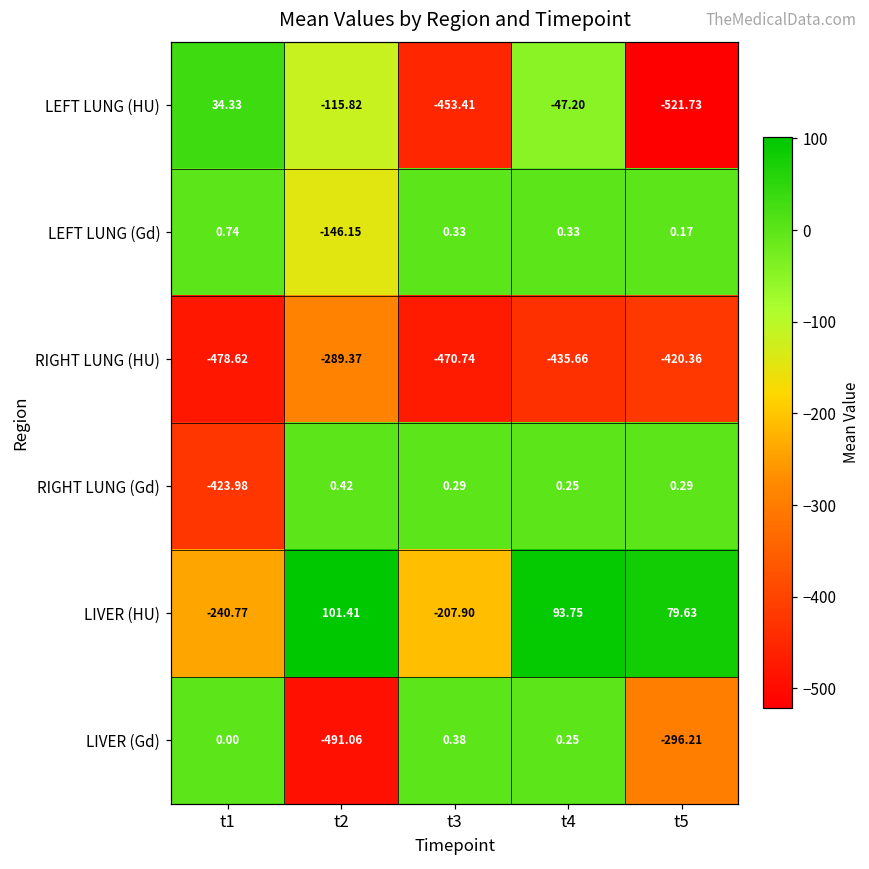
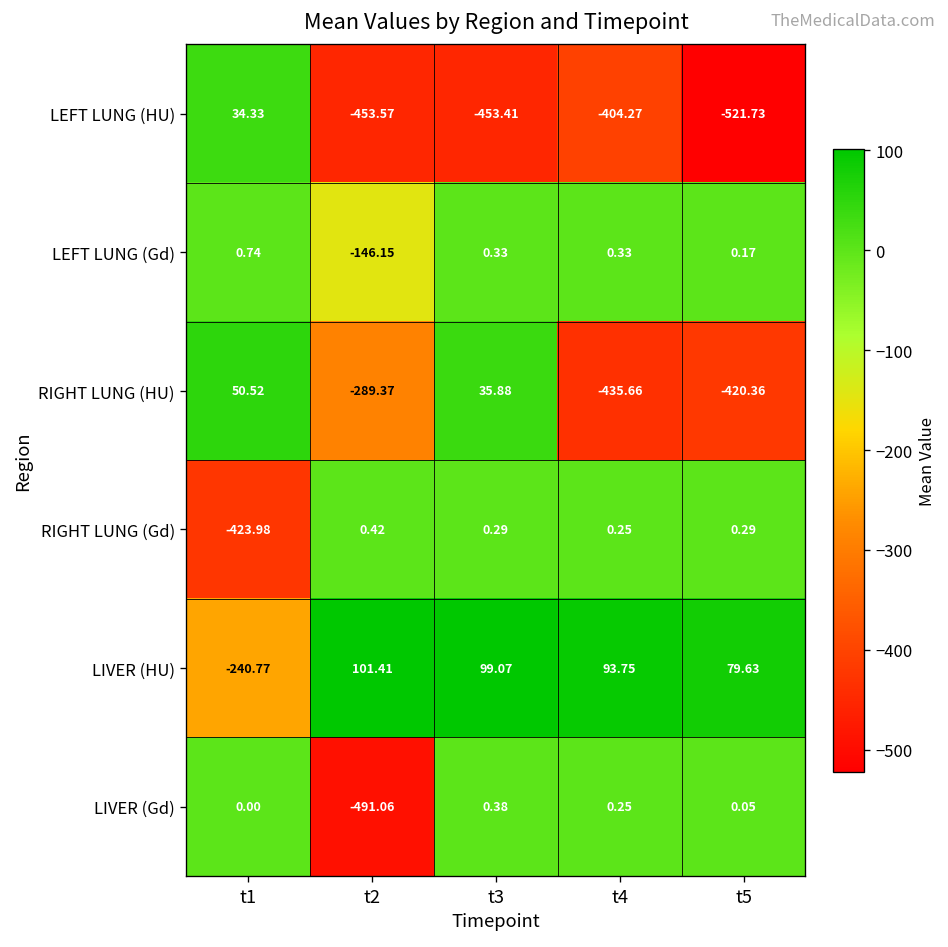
  {
    "LEFT LUNG (HU)": {
      "t1": 34.33,
-     "t2": -115.82,
+     "t2": -453.57,
      "t3": -453.41,
-     "t4": -47.20,
+     "t4": -404.27,
      "t5": -521.73
    },
    "LEFT LUNG (Gd)": {
      "t1": 0.74,
      "t2": -146.15,
      "t3": 0.33,
      "t4": 0.33,
      "t5": 0.17
    },
    "RIGHT LUNG (HU)": {
-     "t1": -478.62,
+     "t1": 50.52,
      "t2": -289.37,
-     "t3": -470.74,
+     "t3": 35.88,
      "t4": -435.66,
      "t5": -420.36
    },
    "RIGHT LUNG (Gd)": {
      "t1": -423.98,
      "t2": 0.42,
      "t3": 0.29,
      "t4": 0.25,
      "t5": 0.29
    },
    "LIVER (HU)": {
      "t1": -240.77,
      "t2": 101.41,
-     "t3": -207.90,
+     "t3": 99.07,
      "t4": 93.75,
      "t5": 79.63
    },
    "LIVER (Gd)": {
      "t1": 0.00,
      "t2": -491.06,
      "t3": 0.38,
      "t4": 0.25,
-     "t5": -296.21
+     "t5": 0.05
    }
  }
